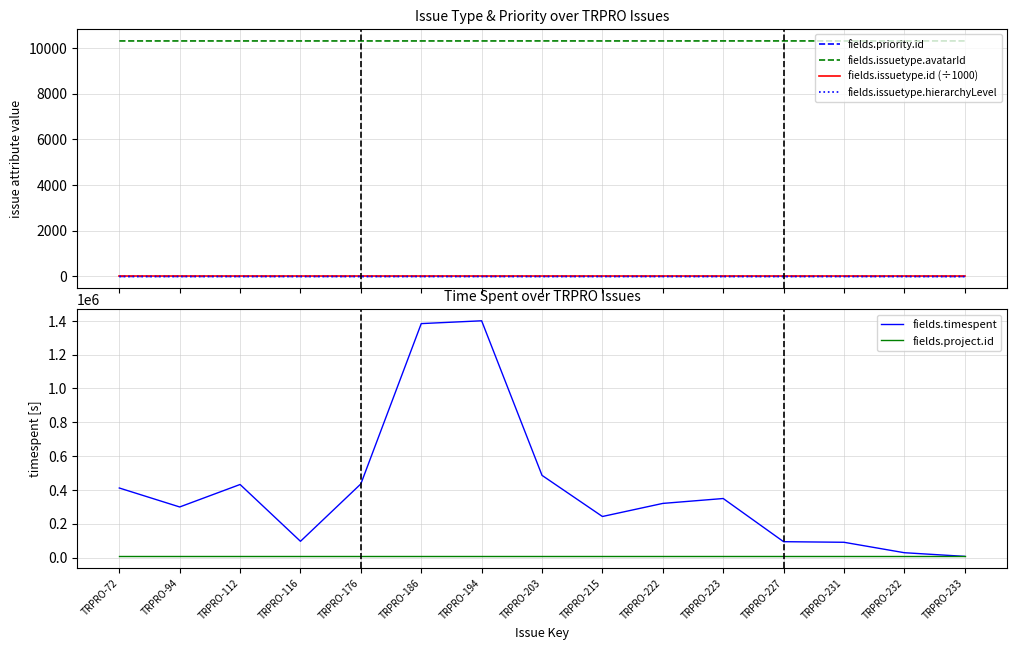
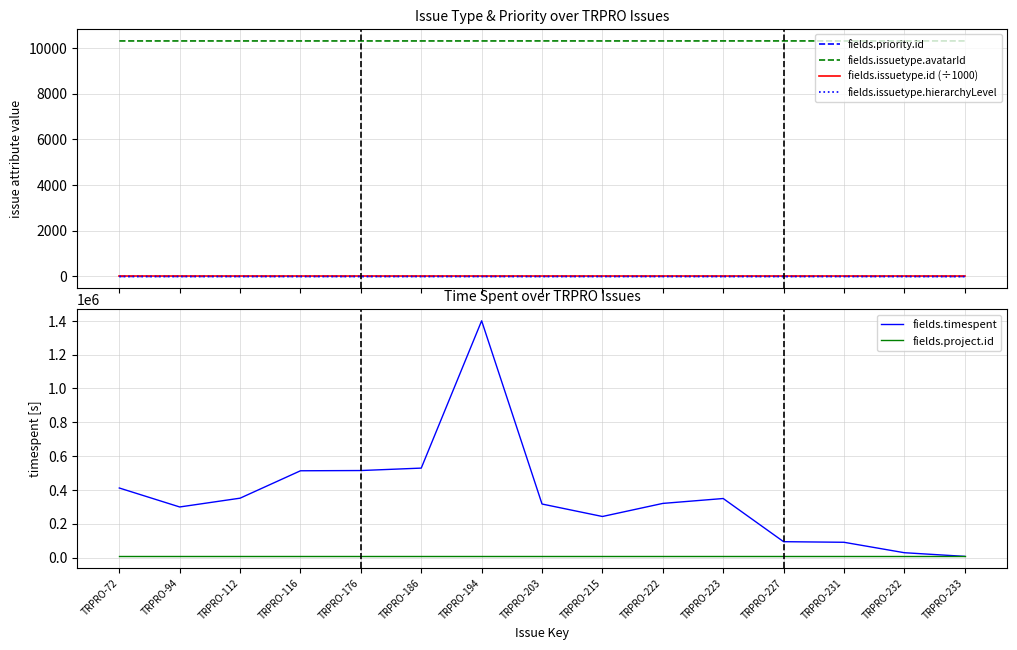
  {
    "Time Spent over TRPRO Issues": {
      "fields.timespent": {
        "TRPRO-72": 410000,
        "TRPRO-94": 300000,
-       "TRPRO-112": 430000,
-       "TRPRO-116": 100000,
-       "TRPRO-176": 440000,
-       "TRPRO-186": 1380000,
+       "TRPRO-112": 350000,
+       "TRPRO-116": 510000,
+       "TRPRO-176": 510000,
+       "TRPRO-186": 530000,
        "TRPRO-194": 1400000,
-       "TRPRO-203": 490000,
+       "TRPRO-203": 320000,
        "TRPRO-215": 240000,
        "TRPRO-222": 320000,
        "TRPRO-223": 350000,
        "TRPRO-227": 90000,
        "TRPRO-231": 90000,
        "TRPRO-232": 30000
      },
      "fields.project.id": {
        "TRPRO-72": 10000,
        "TRPRO-94": 10000,
        "TRPRO-112": 10000,
        "TRPRO-116": 10000,
        "TRPRO-176": 10000,
        "TRPRO-186": 10000,
        "TRPRO-194": 10000,
        "TRPRO-203": 10000,
        "TRPRO-215": 10000,
        "TRPRO-222": 10000,
        "TRPRO-223": 10000,
        "TRPRO-227": 10000,
        "TRPRO-231": 10000,
        "TRPRO-232": 10000
      }
    }
  }
